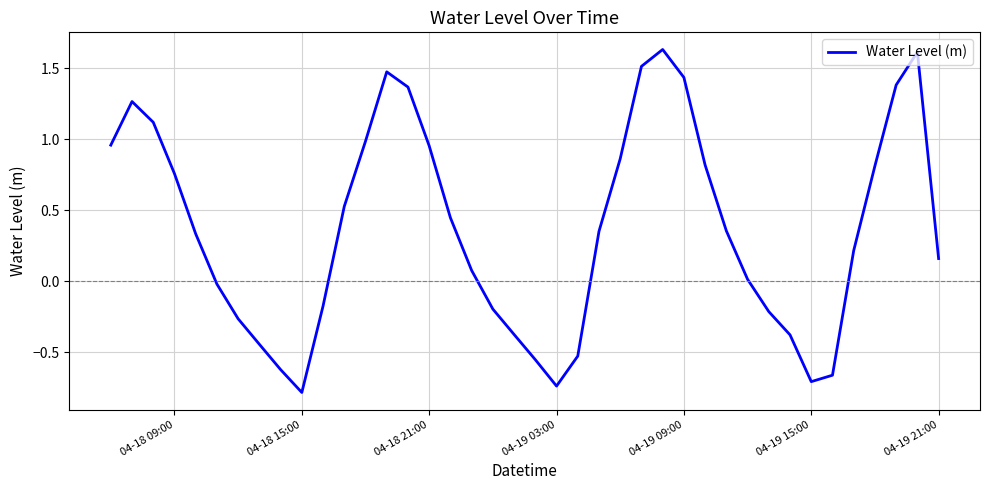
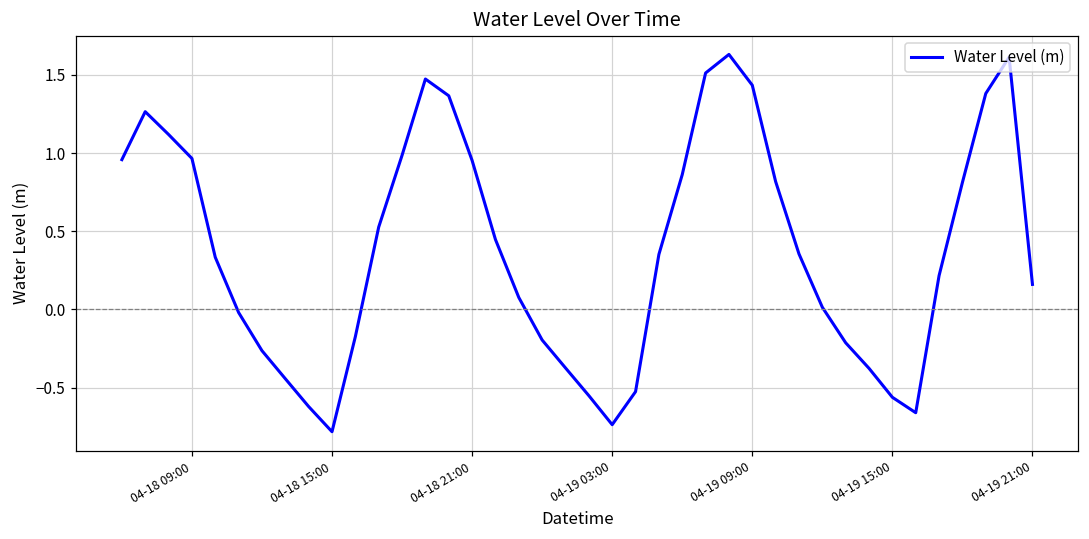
  {
-   "04-18 09:00": 0.76,
+   "04-18 09:00": 0.97,
    "04-18 15:00": -0.78,
    "04-18 21:00": 0.95,
    "04-19 03:00": -0.74,
    "04-19 09:00": 1.43,
-   "04-19 15:00": -0.71,
+   "04-19 15:00": -0.56,
    "04-19 21:00": 0.16
  }
